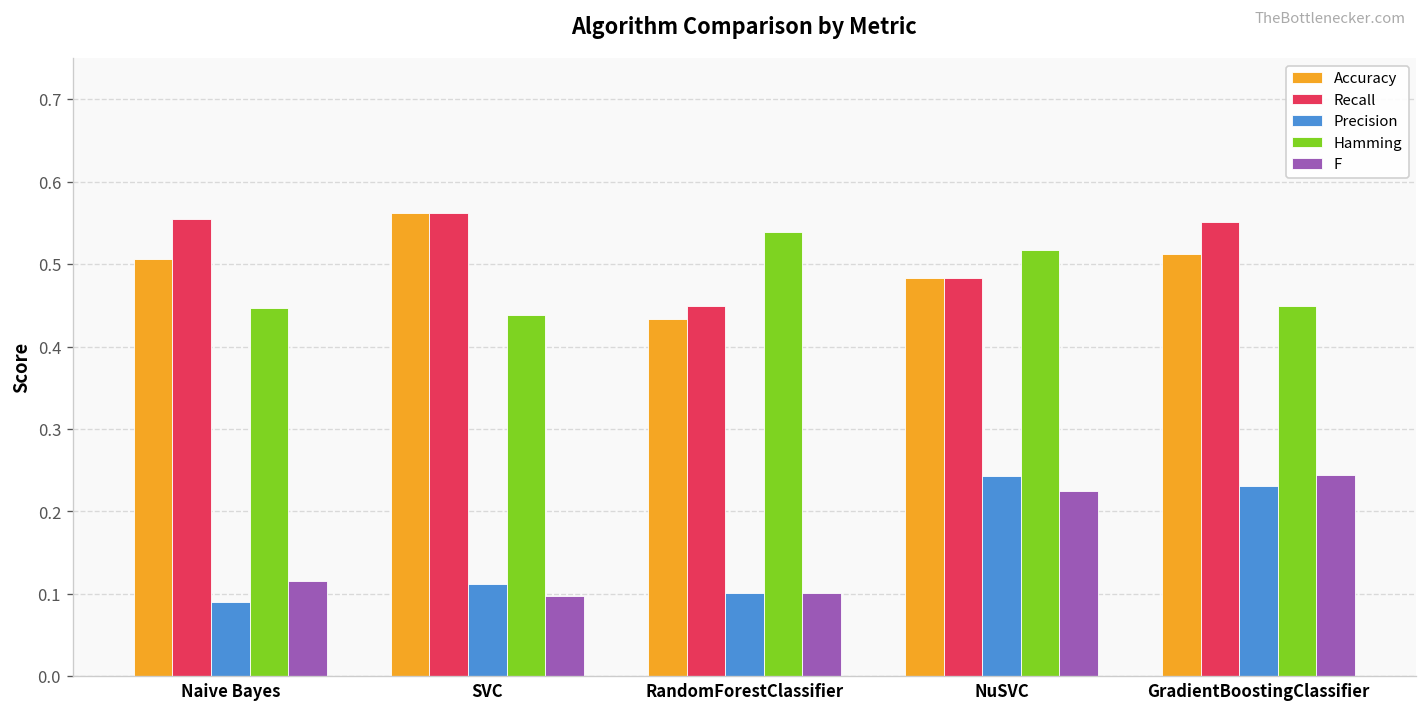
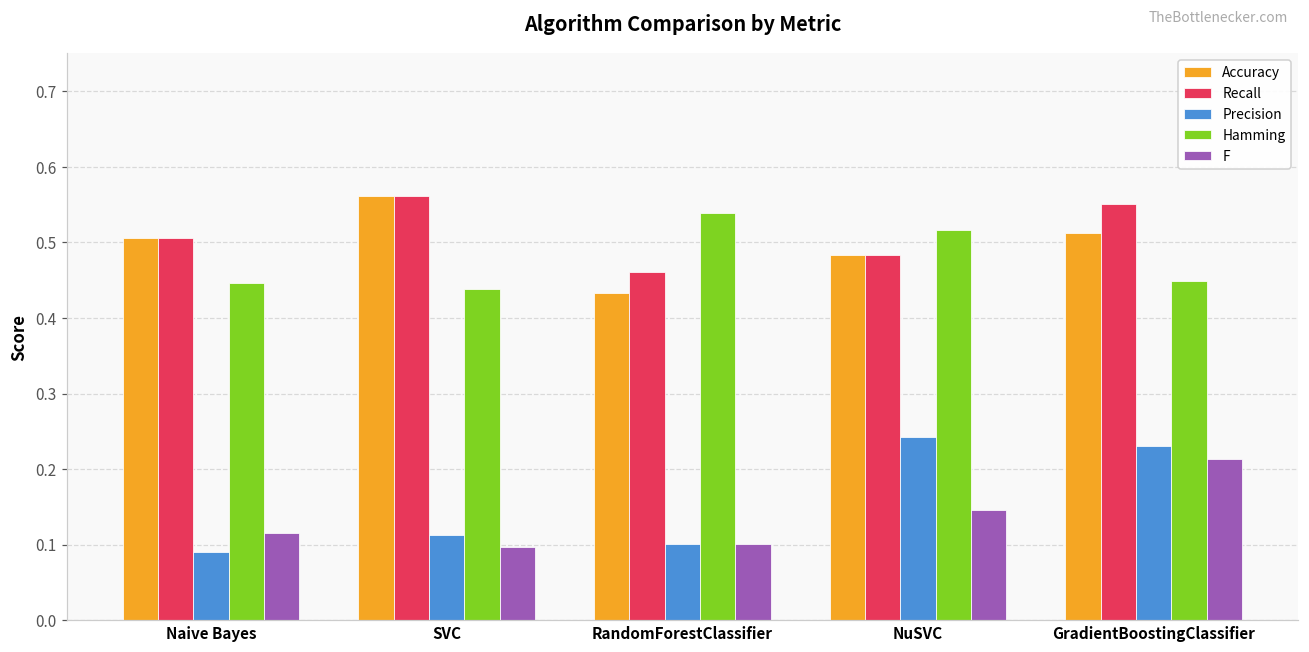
  {
    "Accuracy": {
      "Naive Bayes": 0.51,
      "SVC": 0.56,
      "RandomForestClassifier": 0.43,
      "NuSVC": 0.48,
      "GradientBoostingClassifier": 0.51
    },
    "Recall": {
-     "Naive Bayes": 0.55,
+     "Naive Bayes": 0.51,
      "SVC": 0.56,
-     "RandomForestClassifier": 0.45,
+     "RandomForestClassifier": 0.46,
      "NuSVC": 0.48,
      "GradientBoostingClassifier": 0.55
    },
    "Precision": {
      "Naive Bayes": 0.09,
      "SVC": 0.11,
      "RandomForestClassifier": 0.10,
      "NuSVC": 0.24,
      "GradientBoostingClassifier": 0.23
    },
    "Hamming": {
      "Naive Bayes": 0.45,
      "SVC": 0.44,
      "RandomForestClassifier": 0.54,
      "NuSVC": 0.52,
      "GradientBoostingClassifier": 0.45
    },
    "F": {
      "Naive Bayes": 0.12,
      "SVC": 0.10,
      "RandomForestClassifier": 0.10,
-     "NuSVC": 0.22,
-     "GradientBoostingClassifier": 0.24
+     "NuSVC": 0.15,
+     "GradientBoostingClassifier": 0.21
    }
  }
